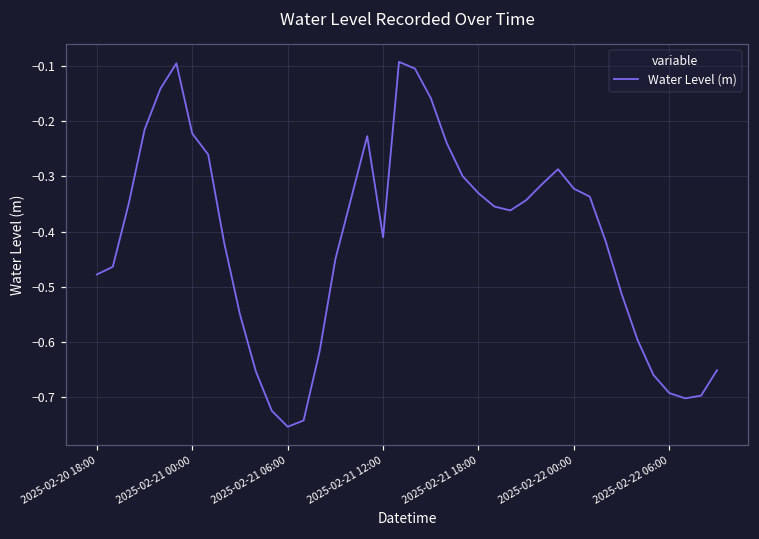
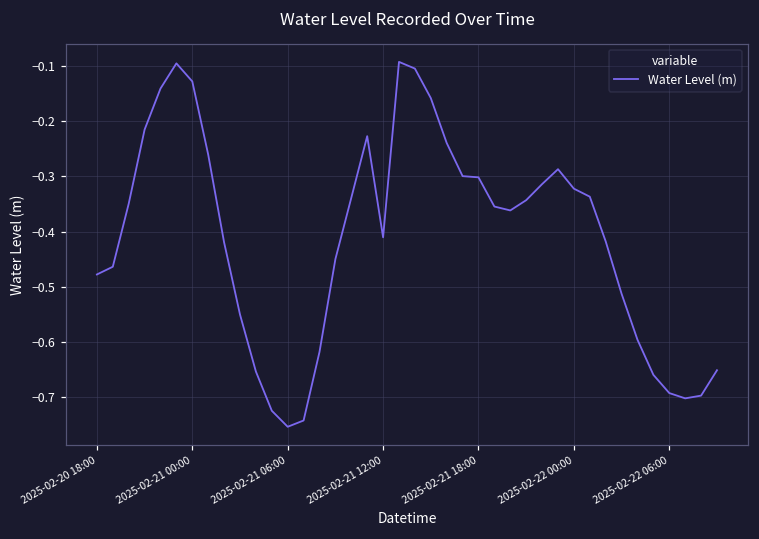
  {
    "2025-02-20 18:00": -0.48,
-   "2025-02-21 00:00": -0.22,
+   "2025-02-21 00:00": -0.13,
    "2025-02-21 06:00": -0.75,
    "2025-02-21 12:00": -0.41,
-   "2025-02-21 18:00": -0.33,
+   "2025-02-21 18:00": -0.30,
    "2025-02-22 00:00": -0.32,
    "2025-02-22 06:00": -0.69
  }
